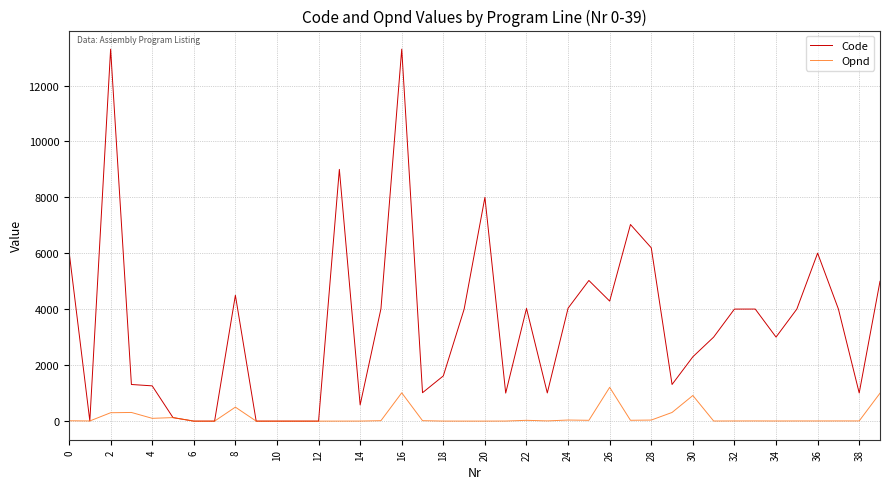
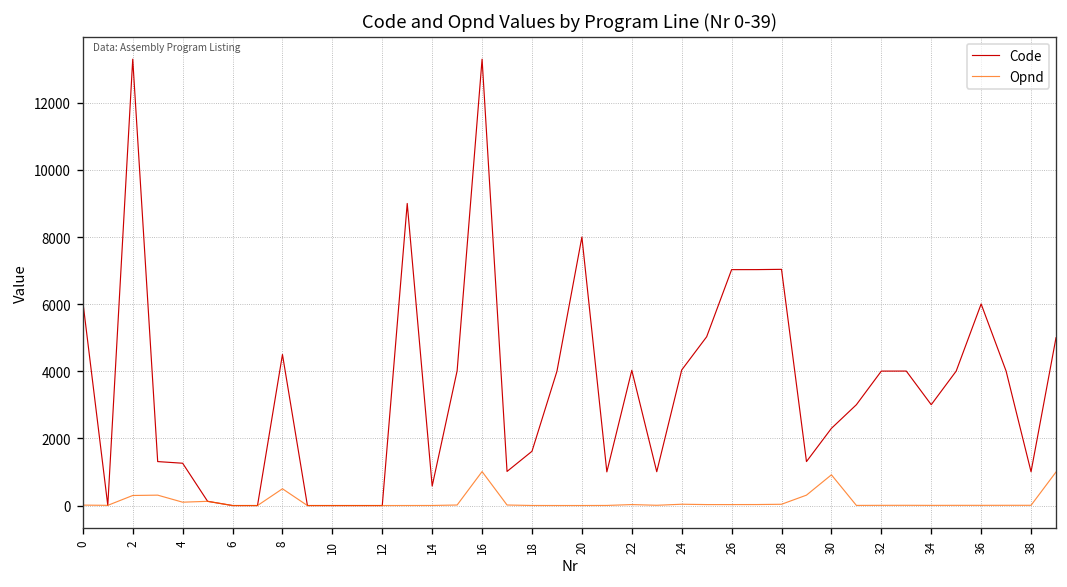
  {
    "Code": {
      "0": 6100,
      "2": 13300,
      "4": 1300,
      "8": 4500,
      "14": 600,
      "16": 13300,
      "18": 1600,
      "20": 8000,
      "22": 4000,
      "24": 4000,
-     "26": 4300,
-     "28": 6200,
+     "26": 7000,
+     "28": 7000,
      "30": 2300,
      "32": 4000,
      "34": 3000,
      "36": 6000,
      "38": 1000
    },
    "Opnd": {
      "0": 0,
      "2": 300,
      "4": 100,
      "8": 500,
      "14": 0,
      "16": 1000,
      "18": 0,
      "20": 0,
      "22": 0,
      "24": 0,
-     "26": 1200,
+     "26": 0,
      "28": 0,
      "30": 900,
      "32": 0,
      "34": 0,
      "36": 0,
      "38": 0
    }
  }
